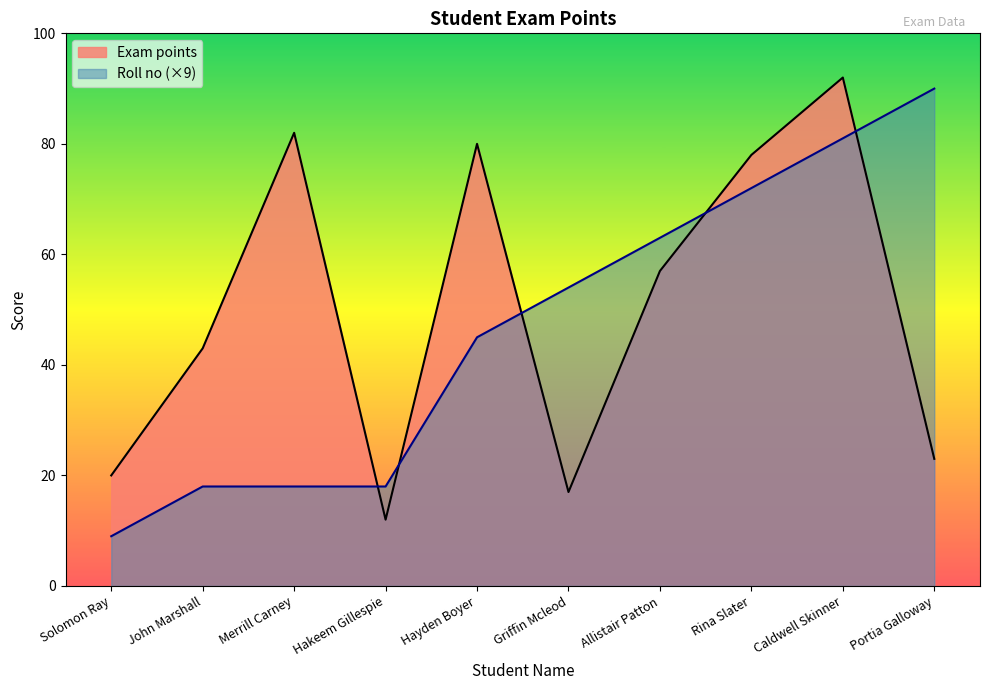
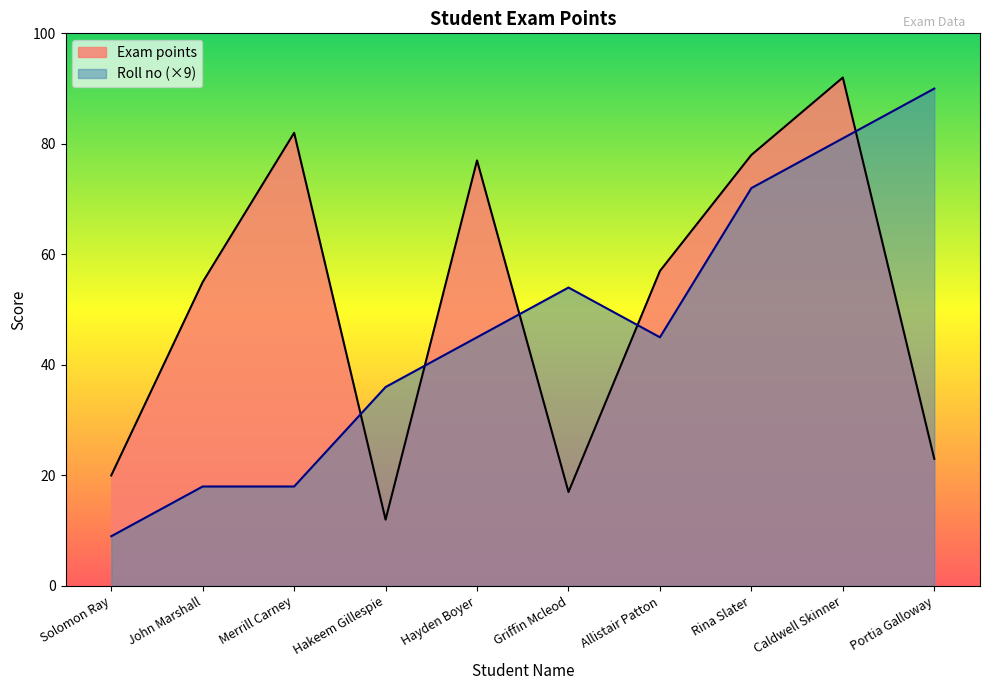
  {
    "Exam points": {
      "Solomon Ray": 20,
-     "John Marshall": 43,
+     "John Marshall": 55,
      "Merrill Carney": 82,
      "Hakeem Gillespie": 12,
-     "Hayden Boyer": 80,
+     "Hayden Boyer": 77,
      "Griffin Mcleod": 17,
      "Allistair Patton": 57,
      "Rina Slater": 78,
      "Caldwell Skinner": 92,
      "Portia Galloway": 23
    },
    "Roll no (×9)": {
      "Solomon Ray": 9,
      "John Marshall": 18,
      "Merrill Carney": 18,
-     "Hakeem Gillespie": 18,
+     "Hakeem Gillespie": 36,
      "Hayden Boyer": 45,
      "Griffin Mcleod": 54,
-     "Allistair Patton": 63,
+     "Allistair Patton": 45,
      "Rina Slater": 72,
      "Caldwell Skinner": 81,
      "Portia Galloway": 90
    }
  }
